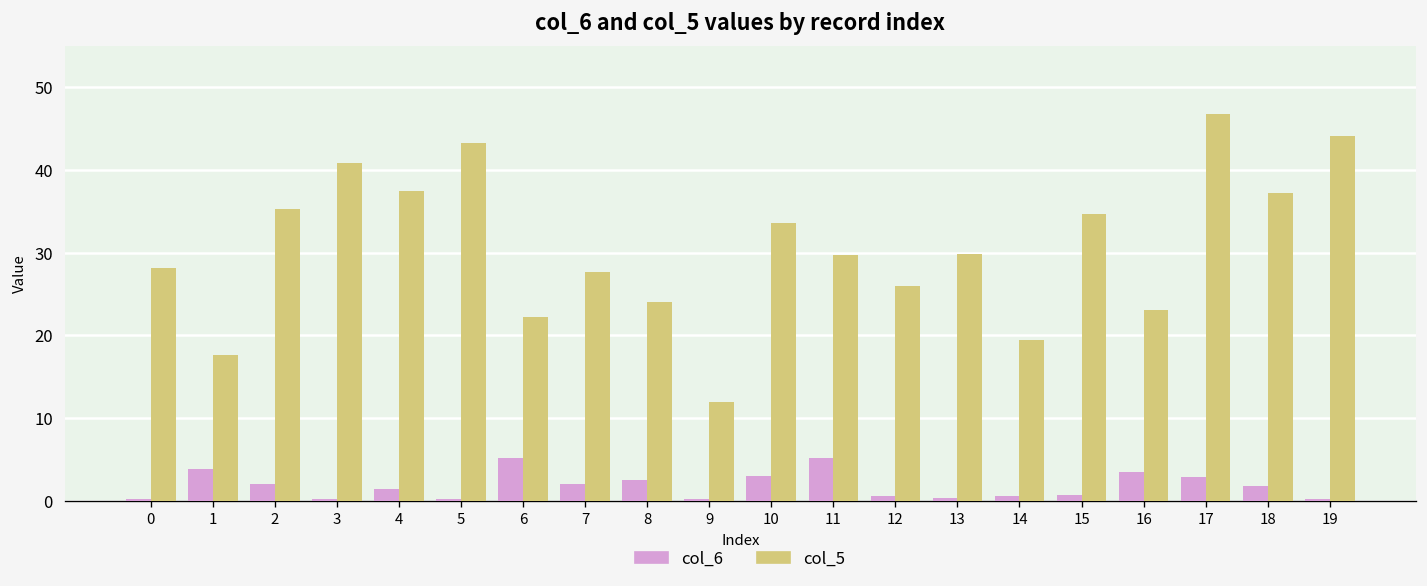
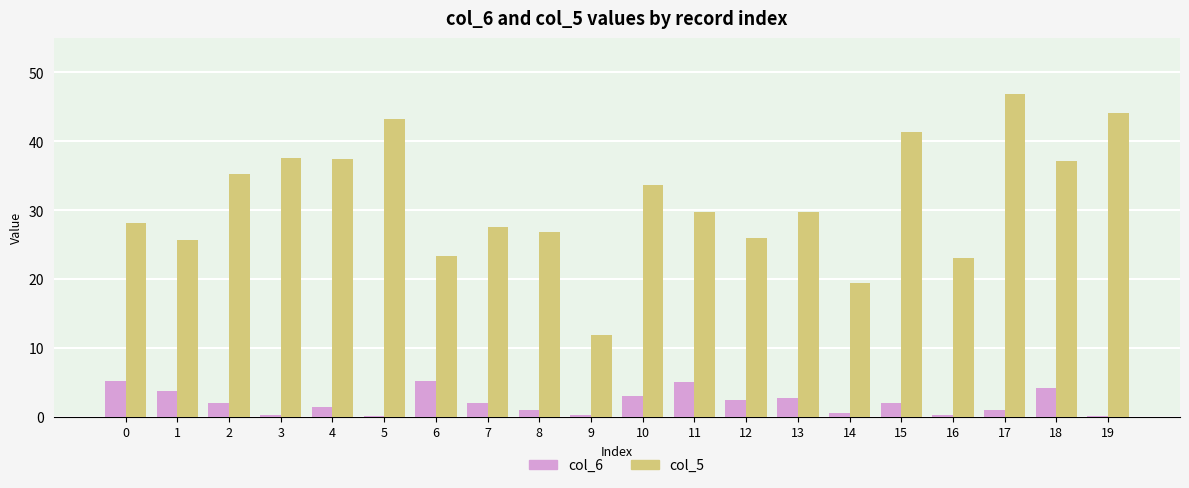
  {
    "col_6": {
-     "0": 0,
+     "0": 5,
      "1": 4,
      "2": 2,
      "4": 1,
      "6": 5,
      "7": 2,
-     "8": 2,
+     "8": 1,
      "10": 3,
      "11": 5,
-     "12": 1,
-     "13": 0,
+     "12": 2,
+     "13": 3,
      "14": 0,
-     "15": 1,
-     "16": 3,
-     "17": 3,
-     "18": 2
+     "15": 2,
+     "16": 0,
+     "17": 1,
+     "18": 4
    },
    "col_5": {
      "0": 28,
-     "1": 18,
+     "1": 26,
      "2": 35,
-     "3": 41,
+     "3": 38,
      "4": 37,
      "5": 43,
-     "6": 22,
+     "6": 23,
      "7": 28,
-     "8": 24,
+     "8": 27,
      "9": 12,
      "10": 34,
      "11": 30,
      "12": 26,
      "13": 30,
      "14": 19,
-     "15": 35,
+     "15": 41,
      "16": 23,
      "17": 47,
      "18": 37,
      "19": 44
    }
  }
